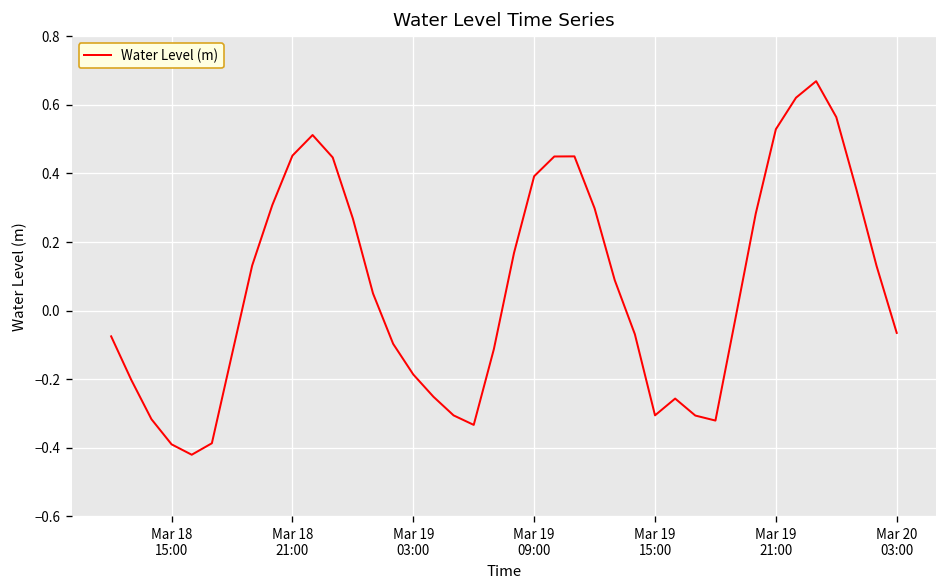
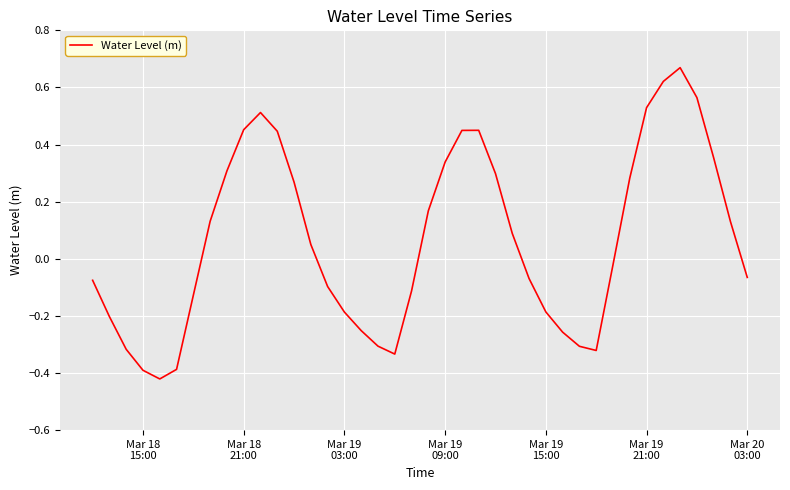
  {
    "Mar 18 15:00": -0.39,
    "Mar 18 21:00": 0.45,
    "Mar 19 03:00": -0.19,
-   "Mar 19 09:00": 0.39,
-   "Mar 19 15:00": -0.31,
+   "Mar 19 09:00": 0.34,
+   "Mar 19 15:00": -0.19,
    "Mar 19 21:00": 0.53,
    "Mar 20 03:00": -0.07
  }
